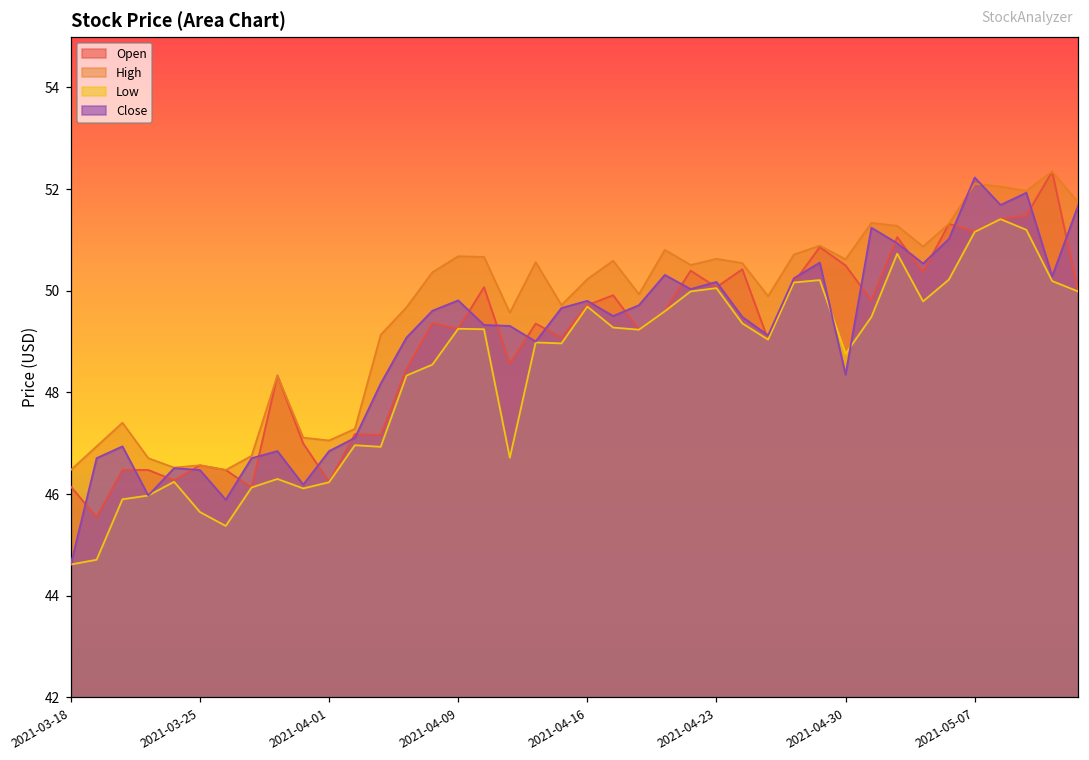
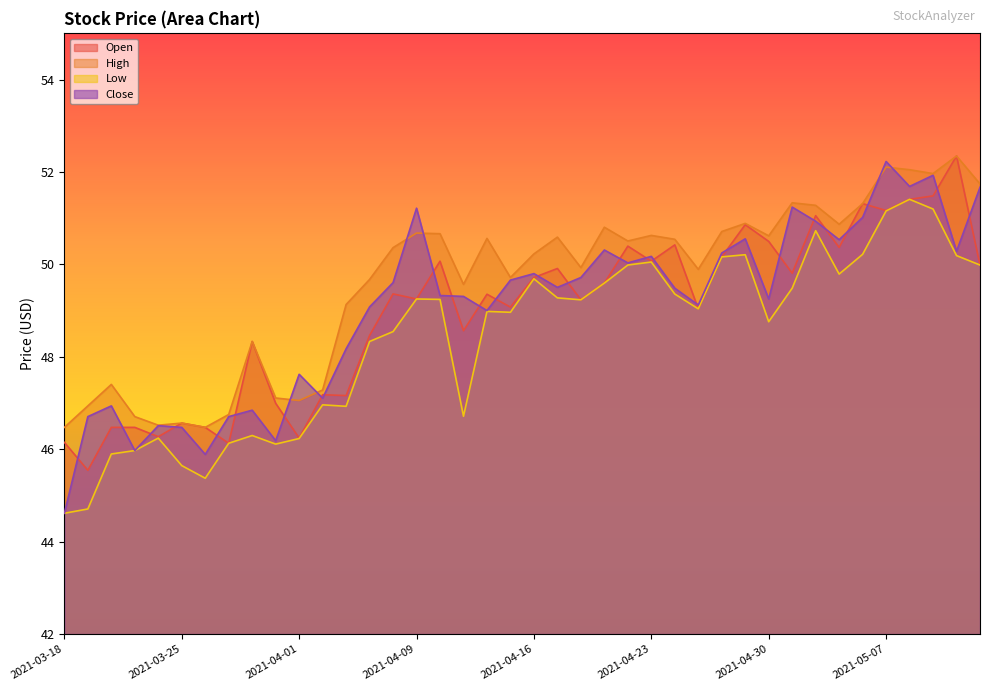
  {
    "Close": {
      "2021-03-25": 46.5,
-     "2021-04-01": 46.8,
-     "2021-04-09": 49.8,
+     "2021-04-01": 47.6,
+     "2021-04-09": 51.2,
      "2021-04-16": 49.8,
      "2021-04-23": 50.2,
-     "2021-04-30": 48.3,
+     "2021-04-30": 49.3,
      "2021-05-07": 52.2
    }
  }
